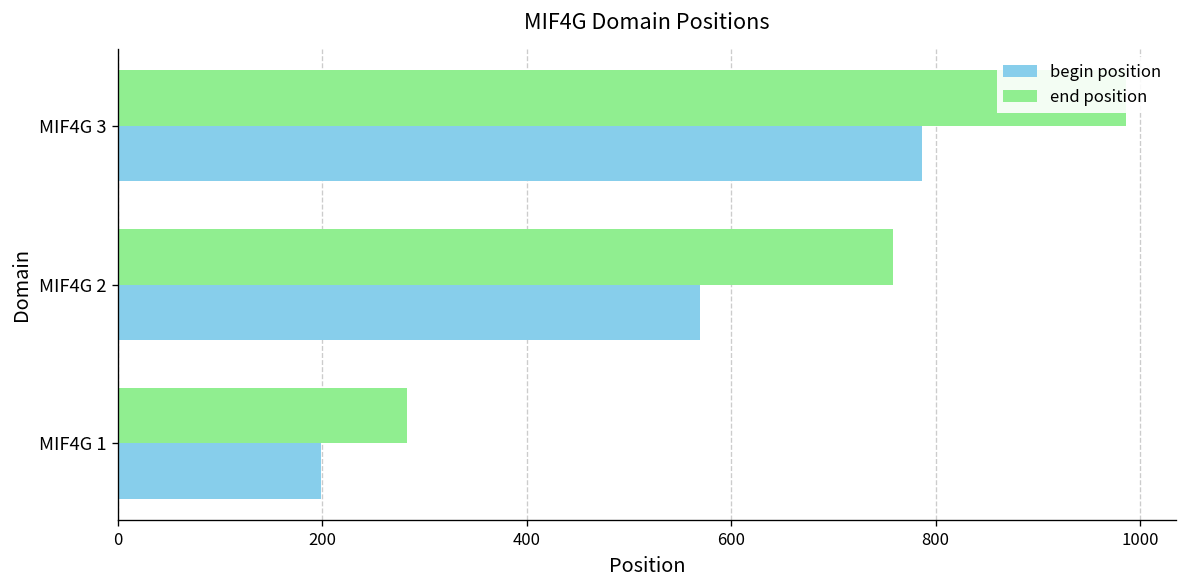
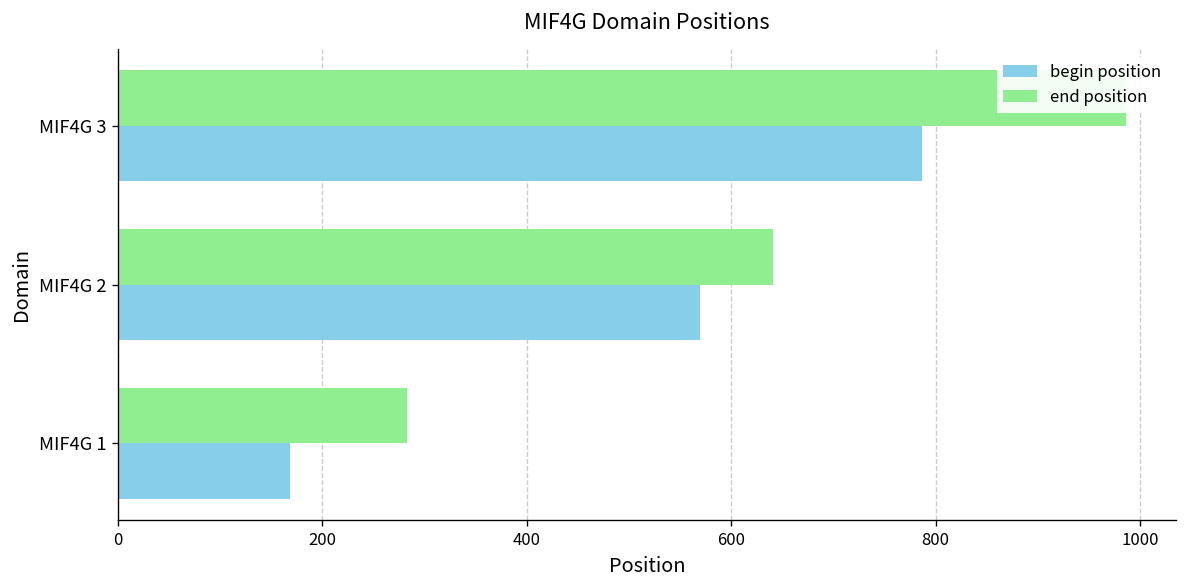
  {
    "begin position": {
      "MIF4G 3": 790,
      "MIF4G 2": 570,
-     "MIF4G 1": 200
+     "MIF4G 1": 170
    },
    "end position": {
-     "MIF4G 2": 760,
+     "MIF4G 2": 640,
      "MIF4G 1": 280
    }
  }
